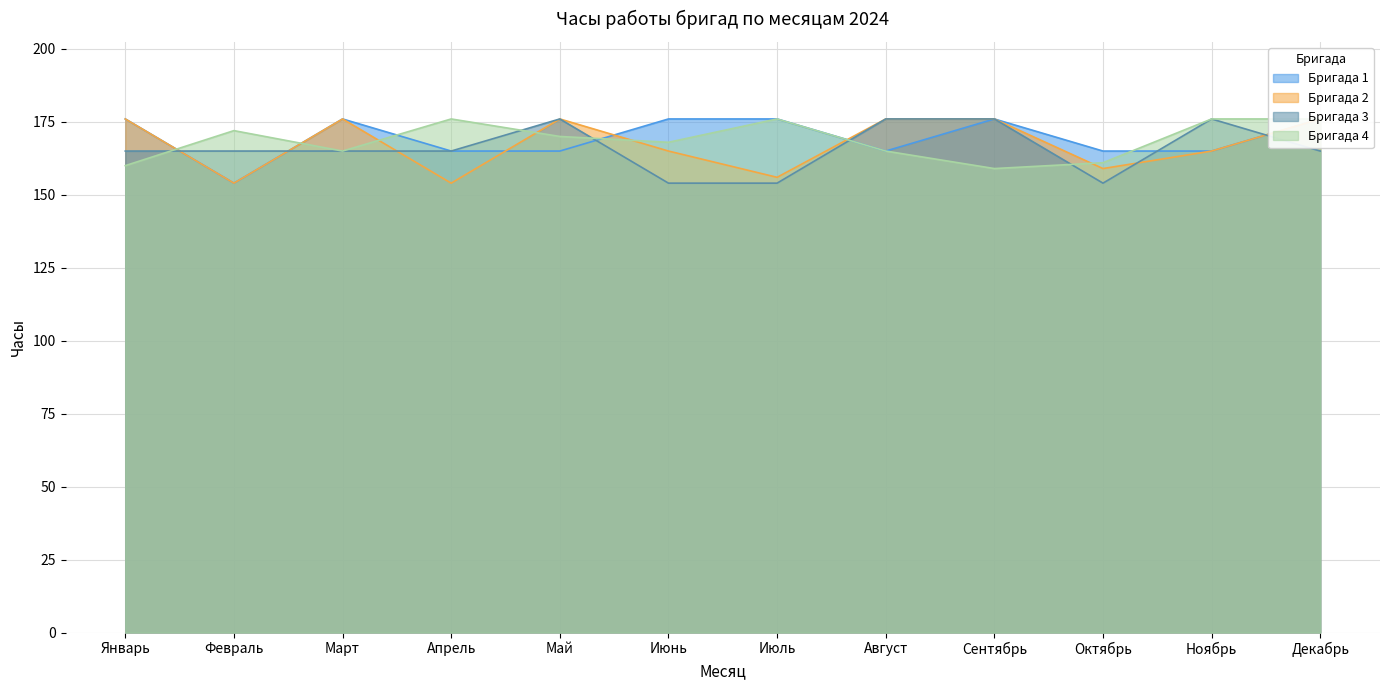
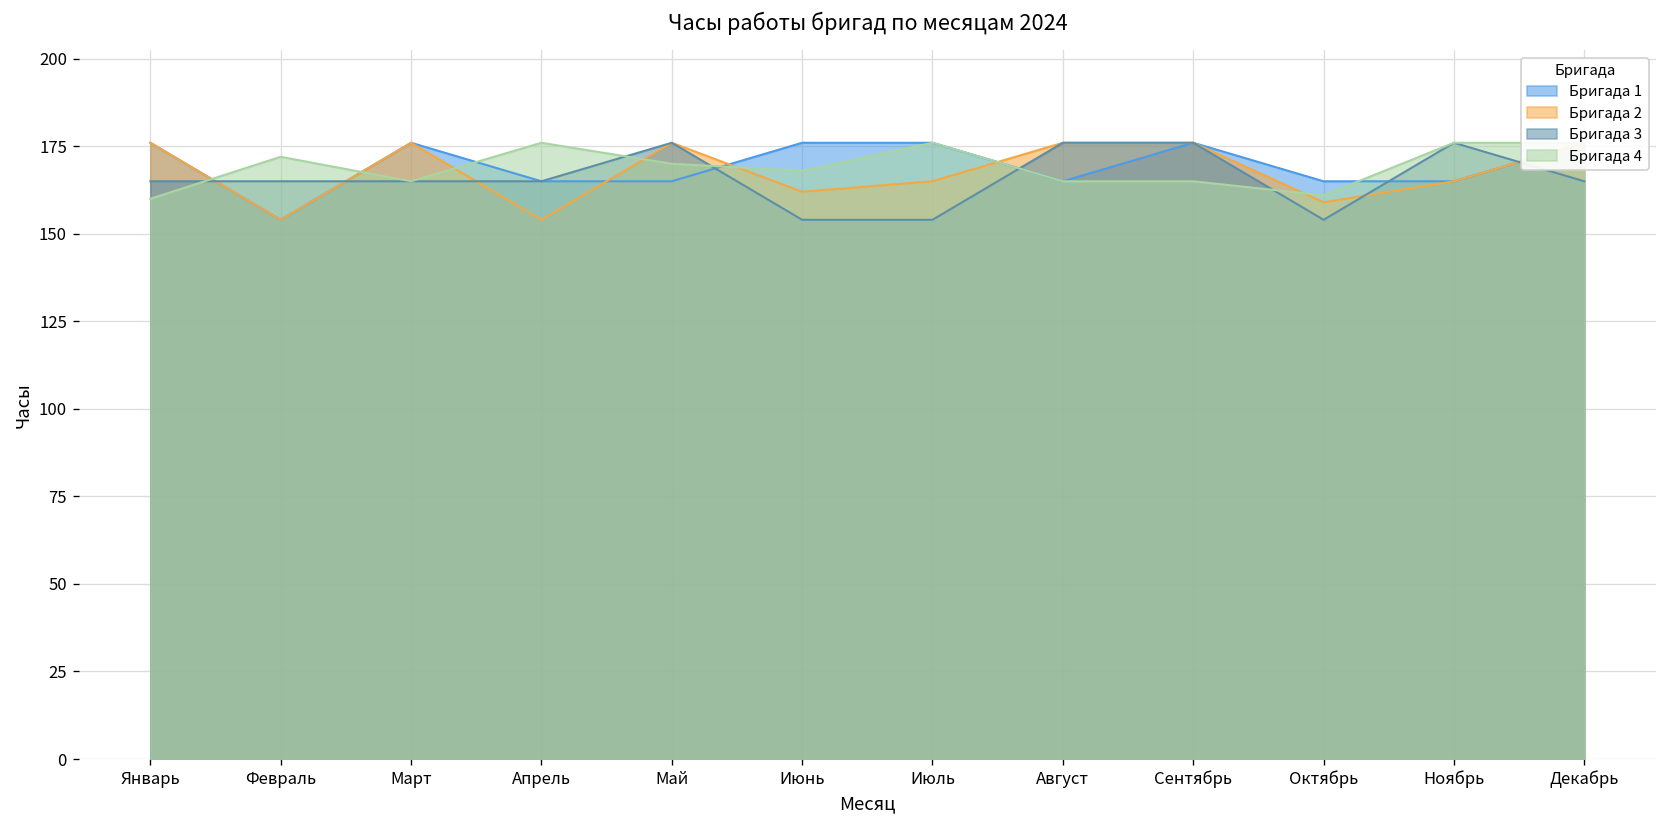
  {
    "Бригада 2": {
      "Апрель": 154,
-     "Июнь": 165,
-     "Июль": 156,
+     "Июнь": 162,
+     "Июль": 165,
      "Октябрь": 159
    },
    "Бригада 4": {
      "Январь": 160,
      "Февраль": 172,
      "Апрель": 176,
      "Май": 170,
      "Июнь": 168,
-     "Сентябрь": 159,
+     "Сентябрь": 165,
      "Октябрь": 161
    }
  }
